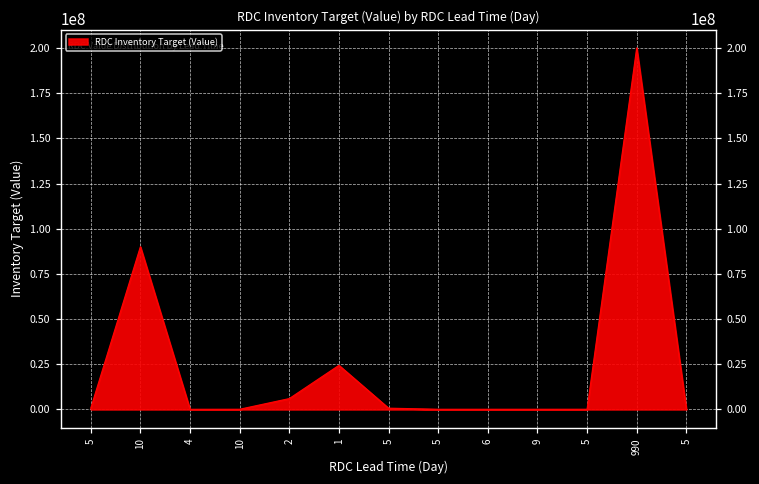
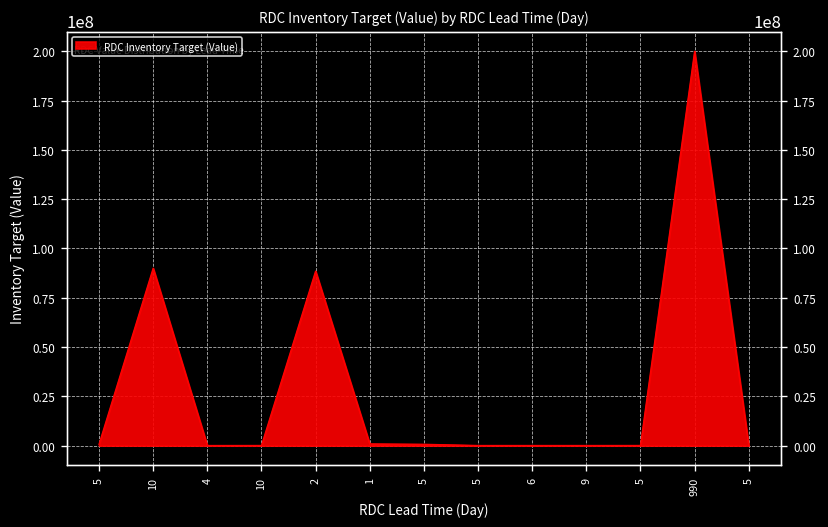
  {
    "4": 0,
-   "2": 6000000,
-   "1": 24000000,
+   "2": 89000000,
+   "1": 1000000,
    "6": 0,
    "9": 0,
    "990": 200000000
  }
